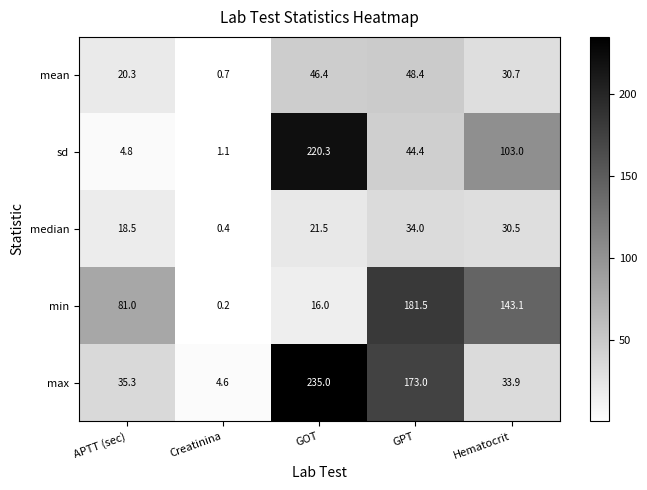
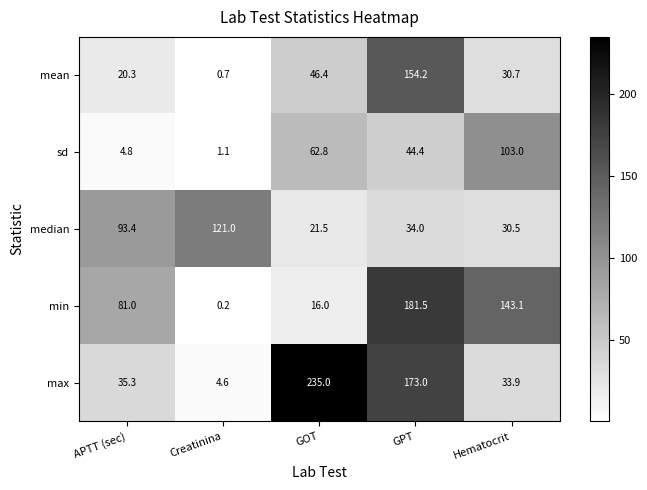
  {
    "mean": {
      "APTT (sec)": 20.3,
      "Creatinina": 0.7,
      "GOT": 46.4,
-     "GPT": 48.4,
+     "GPT": 154.2,
      "Hematocrit": 30.7
    },
    "sd": {
      "APTT (sec)": 4.8,
      "Creatinina": 1.1,
-     "GOT": 220.3,
+     "GOT": 62.8,
      "GPT": 44.4,
      "Hematocrit": 103.0
    },
    "median": {
-     "APTT (sec)": 18.5,
-     "Creatinina": 0.4,
+     "APTT (sec)": 93.4,
+     "Creatinina": 121.0,
      "GOT": 21.5,
      "GPT": 34.0,
      "Hematocrit": 30.5
    },
    "min": {
      "APTT (sec)": 81.0,
      "Creatinina": 0.2,
      "GOT": 16.0,
      "GPT": 181.5,
      "Hematocrit": 143.1
    },
    "max": {
      "APTT (sec)": 35.3,
      "Creatinina": 4.6,
      "GOT": 235.0,
      "GPT": 173.0,
      "Hematocrit": 33.9
    }
  }
